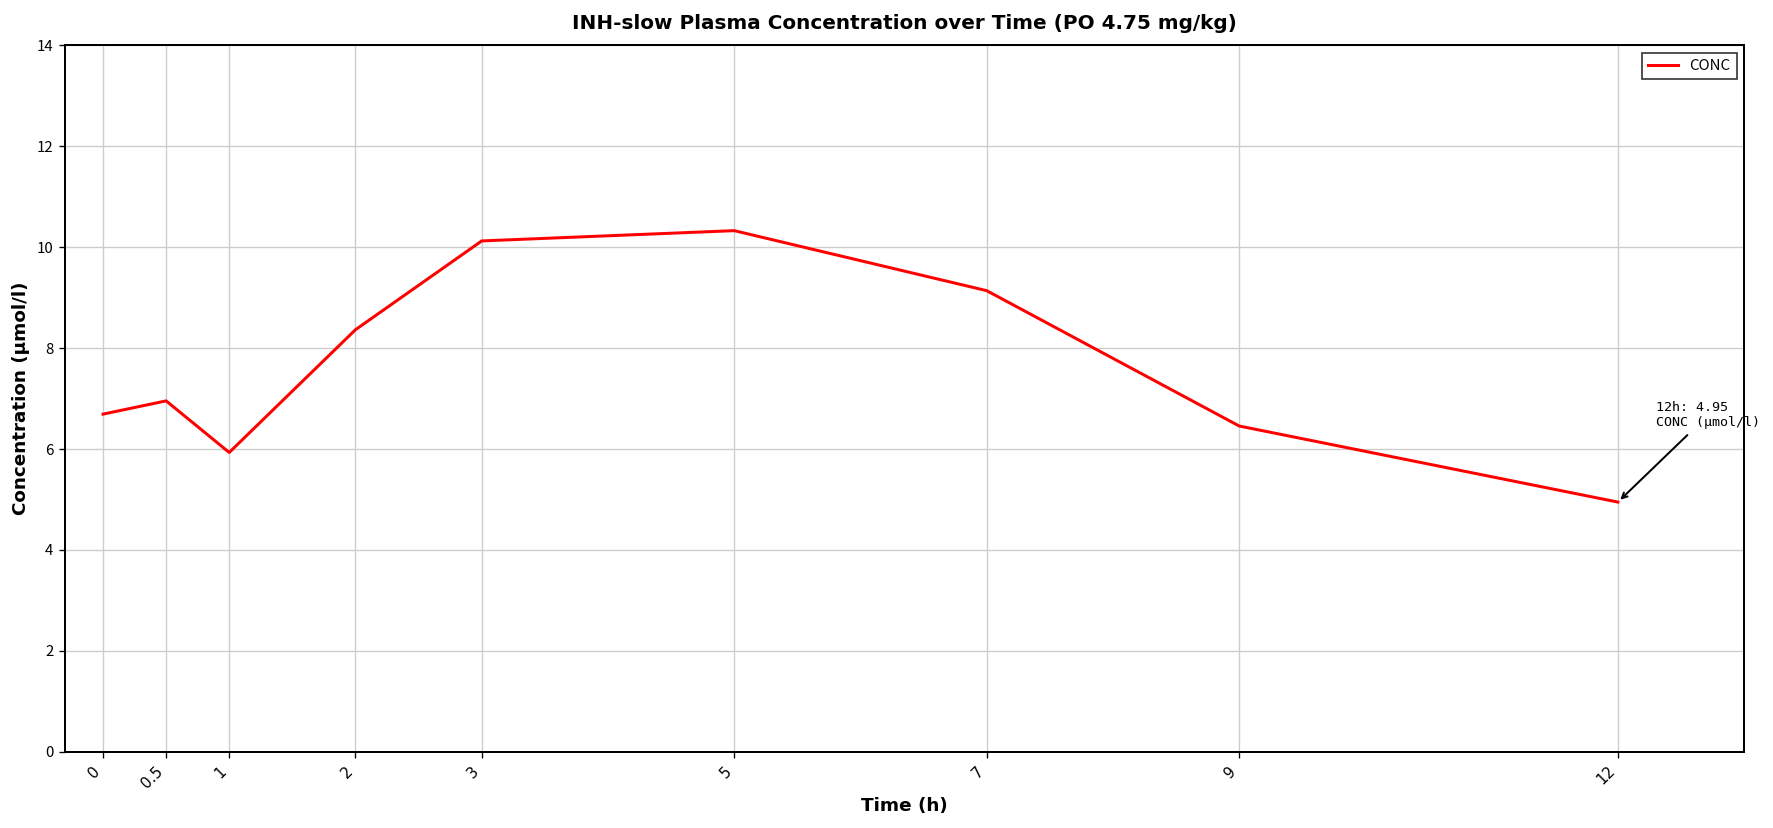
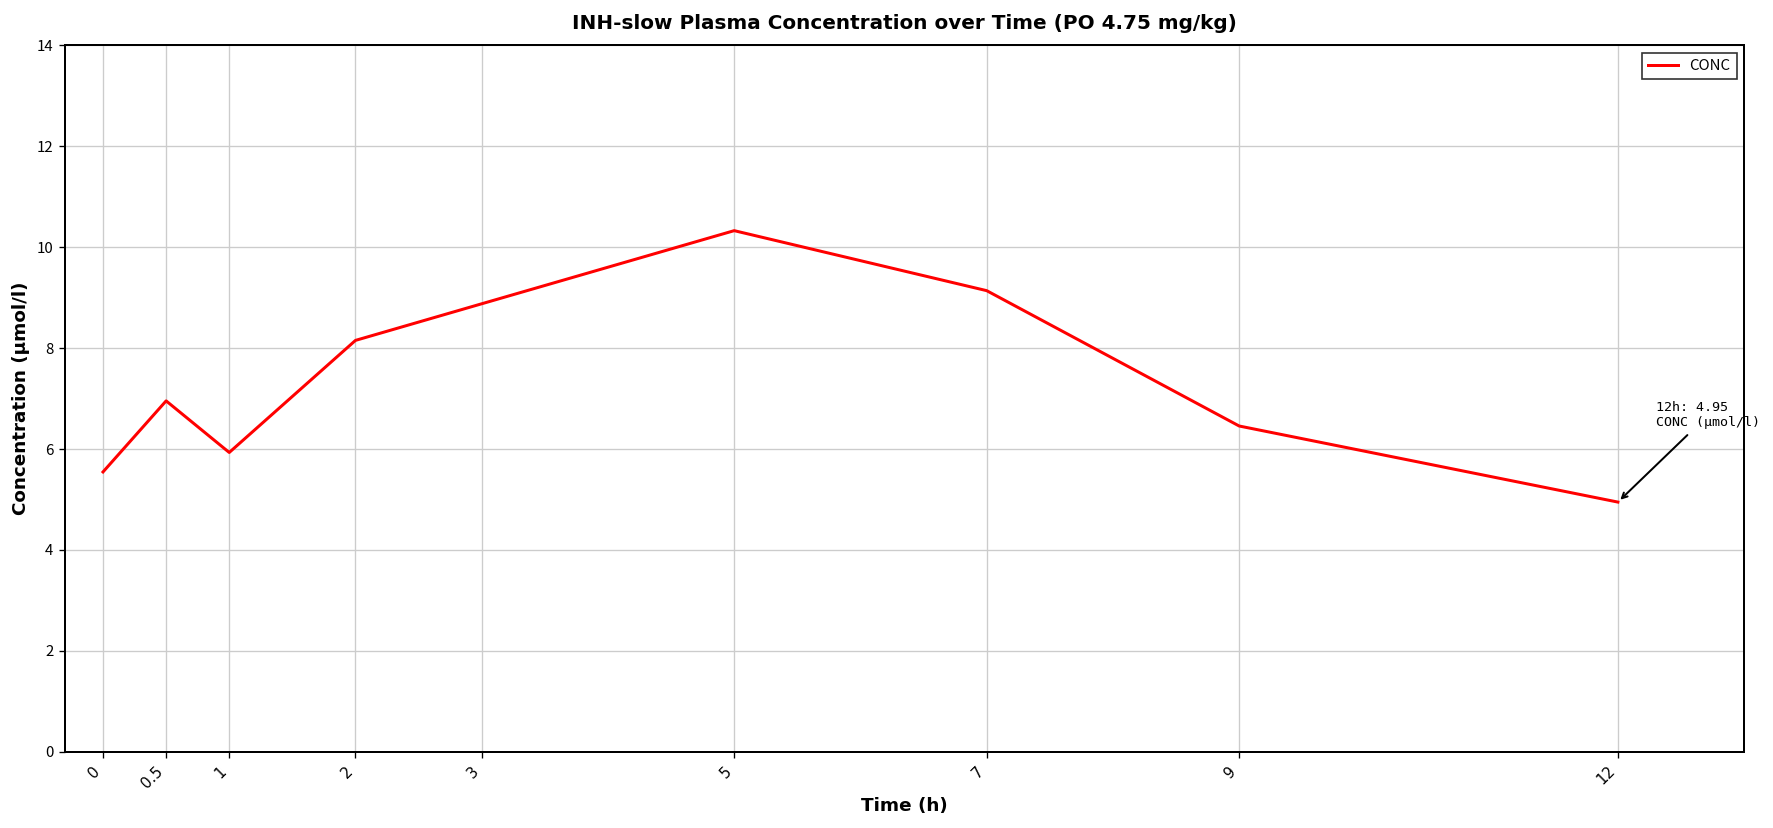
  {
-   "0": 6.7,
+   "0": 5.5,
    "0.5": 7.0,
    "1": 5.9,
-   "2": 8.4,
-   "3": 10.1,
+   "2": 8.2,
+   "3": 8.9,
    "5": 10.3,
    "7": 9.1,
    "9": 6.5
  }
